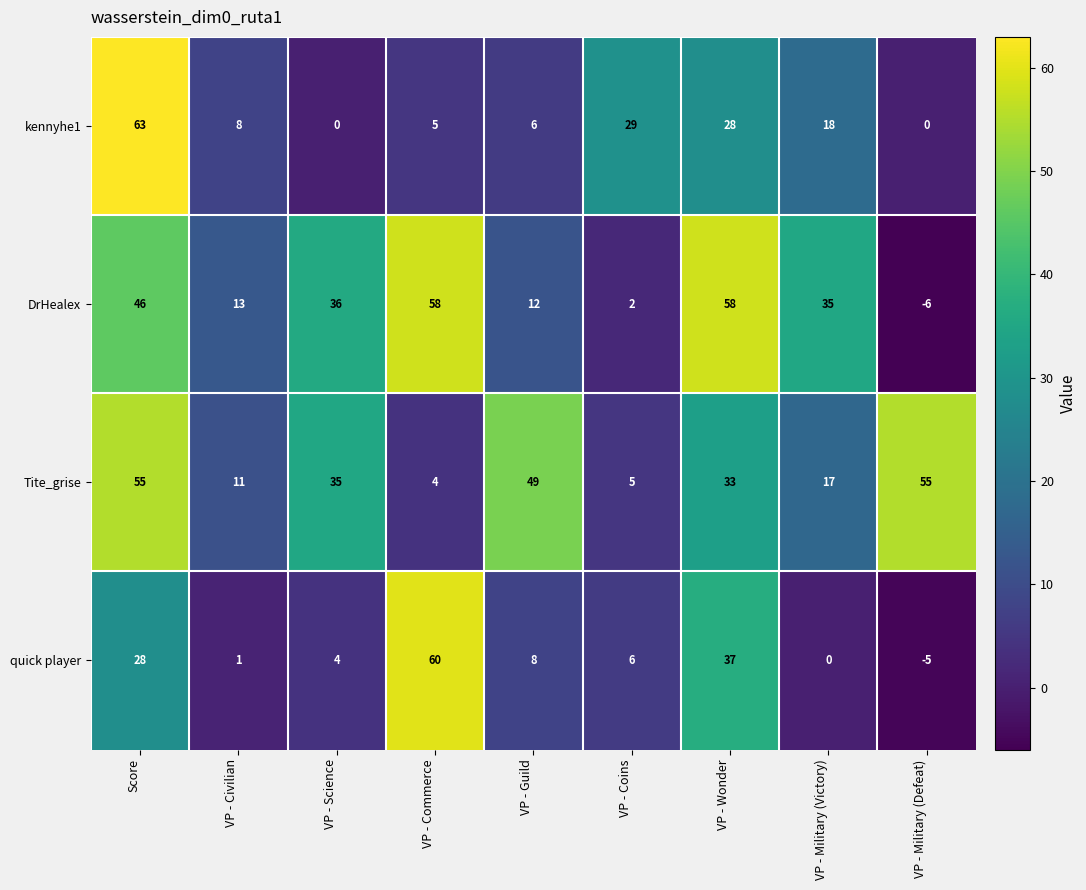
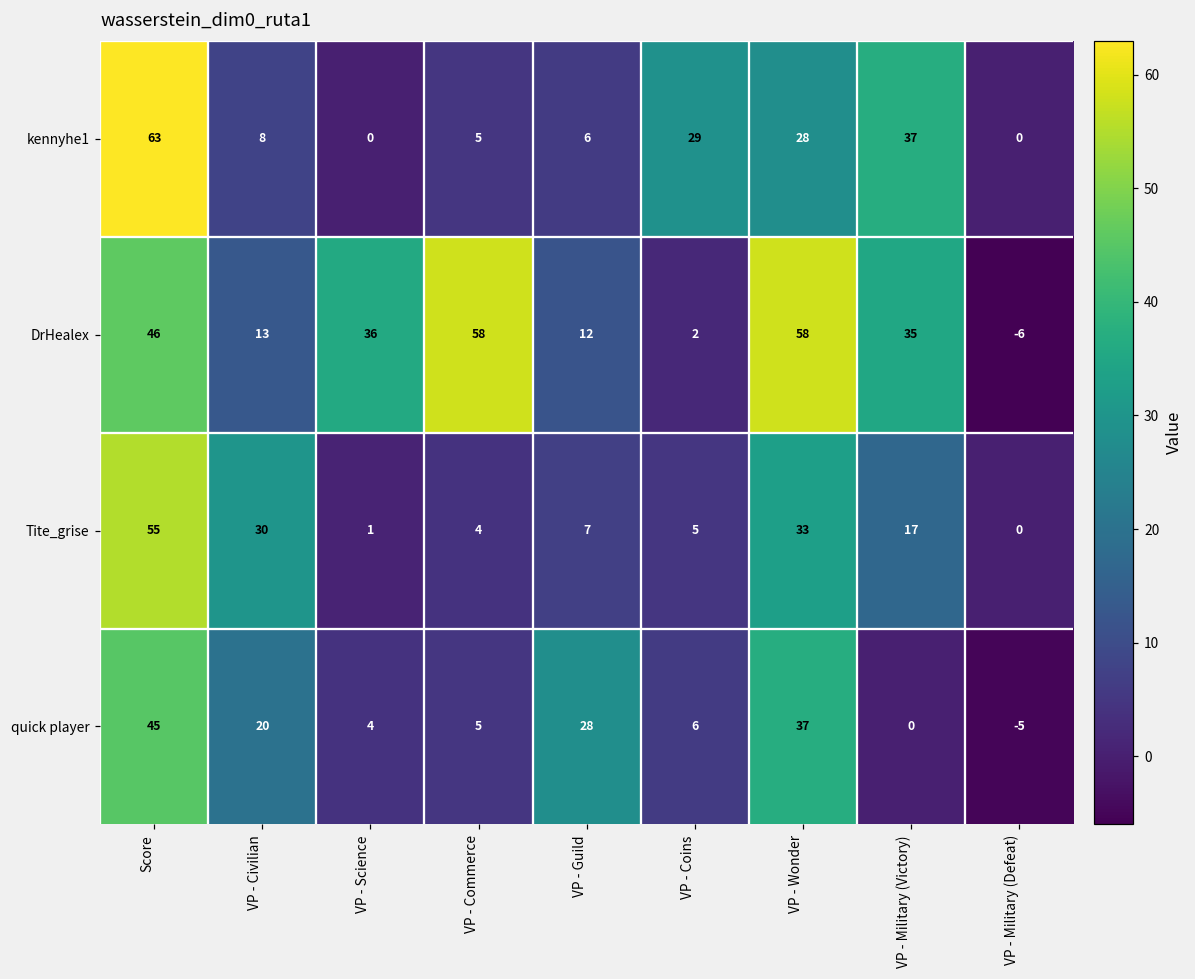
  {
    "kennyhe1": {
      "Score": 63,
      "VP - Civilian": 8,
      "VP - Science": 0,
      "VP - Commerce": 5,
      "VP - Guild": 6,
      "VP - Coins": 29,
      "VP - Wonder": 28,
-     "VP - Military (Victory)": 18,
+     "VP - Military (Victory)": 37,
      "VP - Military (Defeat)": 0
    },
    "DrHealex": {
      "Score": 46,
      "VP - Civilian": 13,
      "VP - Science": 36,
      "VP - Commerce": 58,
      "VP - Guild": 12,
      "VP - Coins": 2,
      "VP - Wonder": 58,
      "VP - Military (Victory)": 35,
      "VP - Military (Defeat)": -6
    },
    "Tite_grise": {
      "Score": 55,
-     "VP - Civilian": 11,
-     "VP - Science": 35,
+     "VP - Civilian": 30,
+     "VP - Science": 1,
      "VP - Commerce": 4,
-     "VP - Guild": 49,
+     "VP - Guild": 7,
      "VP - Coins": 5,
      "VP - Wonder": 33,
      "VP - Military (Victory)": 17,
-     "VP - Military (Defeat)": 55
+     "VP - Military (Defeat)": 0
    },
    "quick player": {
-     "Score": 28,
-     "VP - Civilian": 1,
+     "Score": 45,
+     "VP - Civilian": 20,
      "VP - Science": 4,
-     "VP - Commerce": 60,
-     "VP - Guild": 8,
+     "VP - Commerce": 5,
+     "VP - Guild": 28,
      "VP - Coins": 6,
      "VP - Wonder": 37,
      "VP - Military (Victory)": 0,
      "VP - Military (Defeat)": -5
    }
  }
